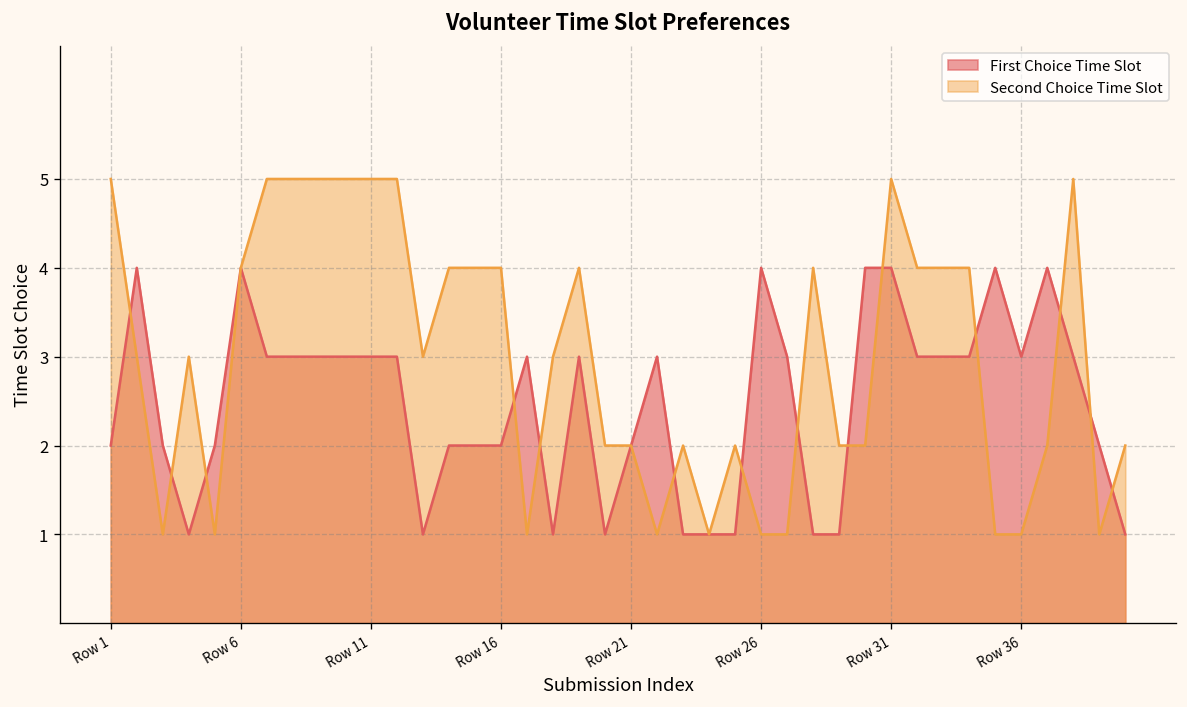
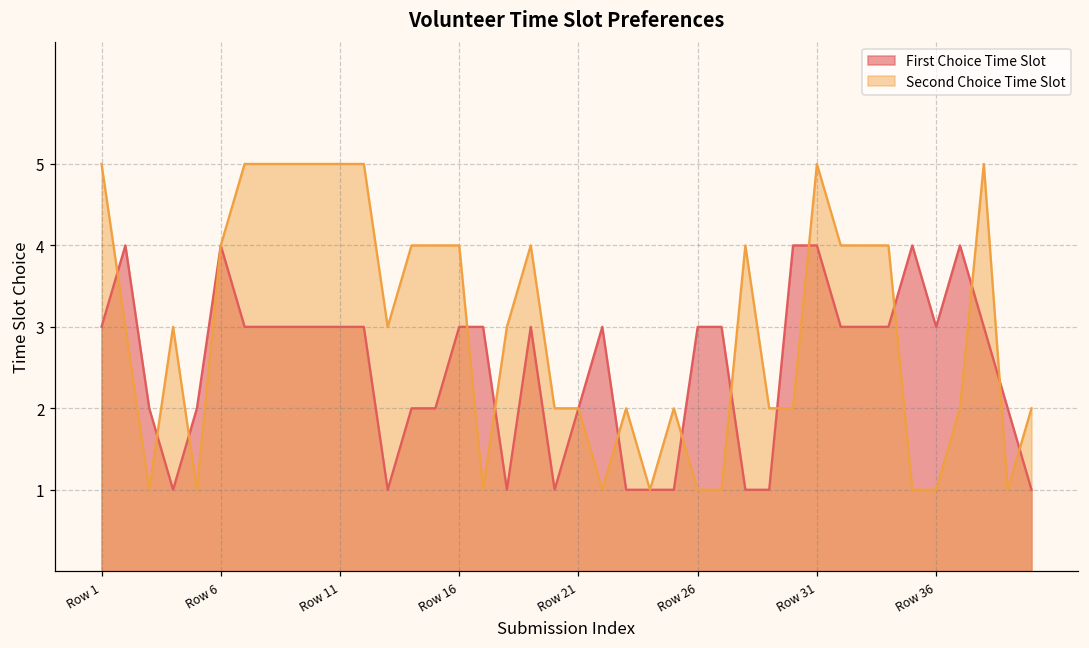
  {
    "First Choice Time Slot": {
-     "Row 1": 2,
+     "Row 1": 3,
      "Row 11": 3,
-     "Row 16": 2,
-     "Row 26": 4,
+     "Row 16": 3,
+     "Row 26": 3,
      "Row 31": 4,
      "Row 36": 3
    },
    "Second Choice Time Slot": {
      "Row 1": 5,
      "Row 11": 5,
      "Row 16": 4,
      "Row 26": 1,
      "Row 31": 5,
      "Row 36": 1
    }
  }
